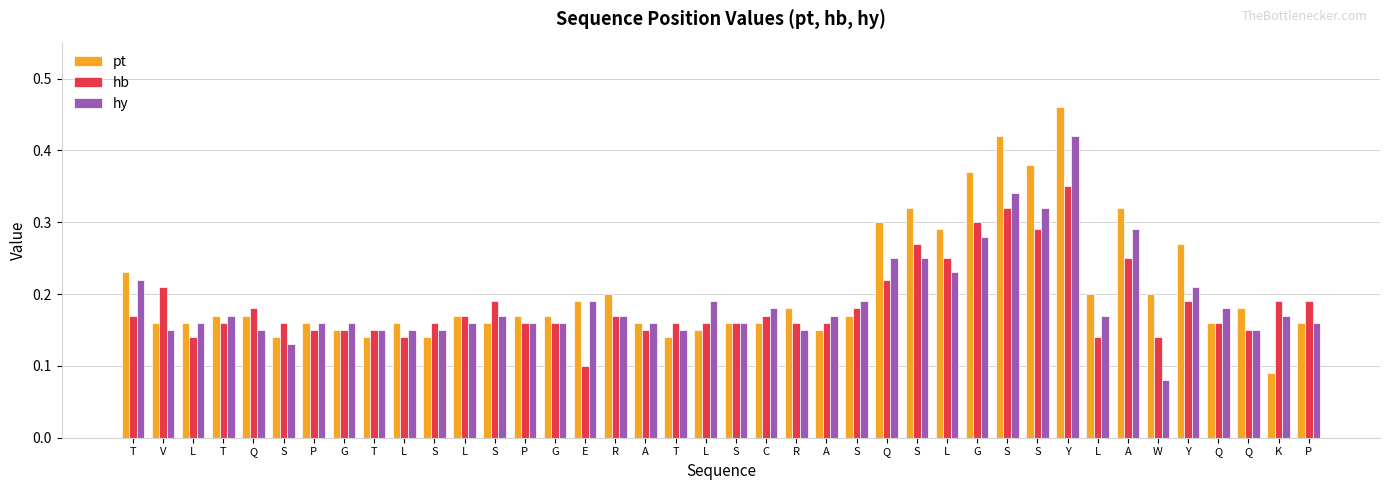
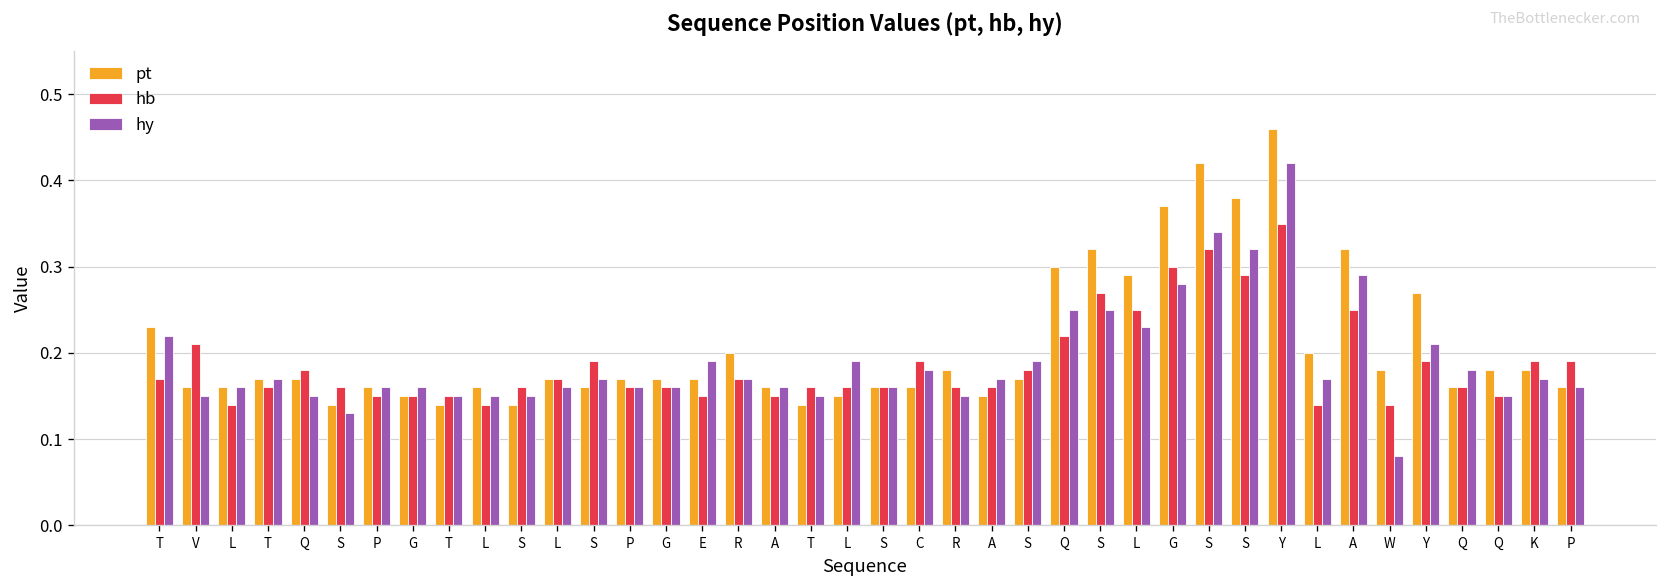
  {
    "pt": {
      "V": 0.16,
-     "E": 0.19,
+     "E": 0.17,
      "C": 0.16,
-     "W": 0.20,
-     "K": 0.09
+     "W": 0.18,
+     "K": 0.18
    },
    "hb": {
      "V": 0.21,
-     "E": 0.10,
-     "C": 0.17,
+     "E": 0.15,
+     "C": 0.19,
      "W": 0.14,
      "K": 0.19
    },
    "hy": {
      "V": 0.15,
      "E": 0.19,
      "C": 0.18,
      "W": 0.08,
      "K": 0.17
    }
  }
